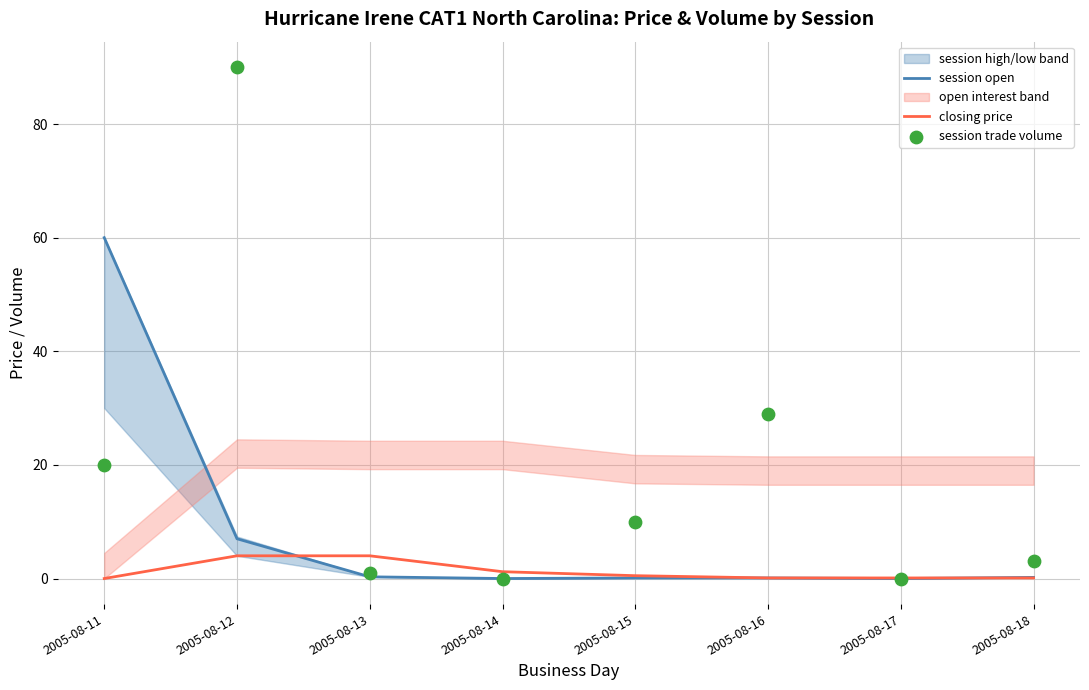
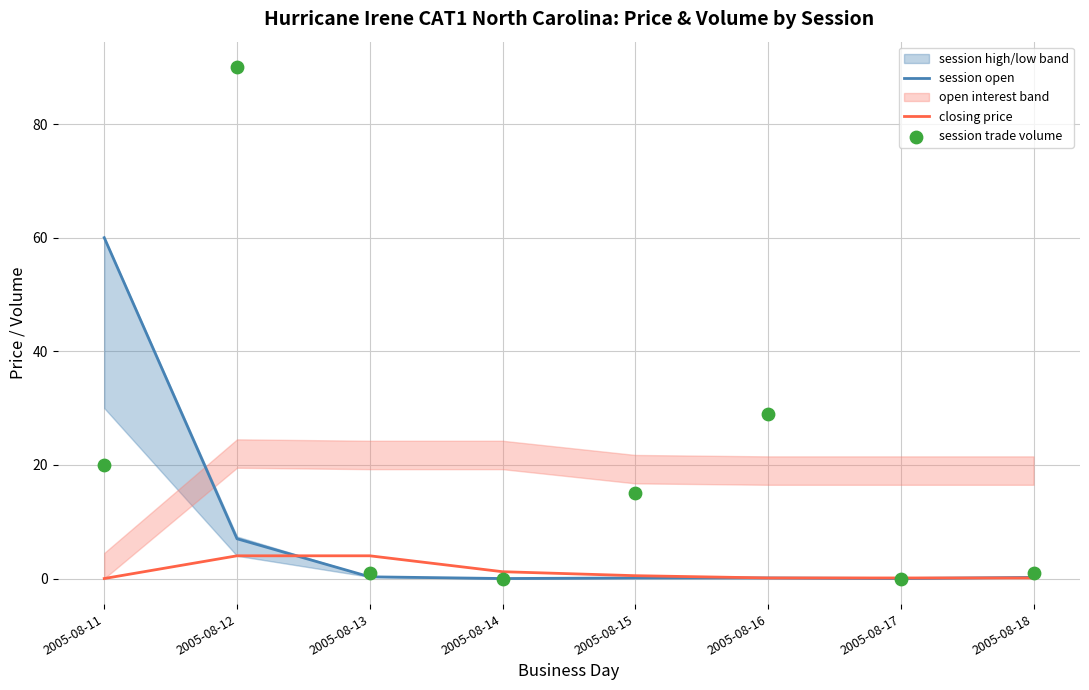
  {
    "session trade volume": {
-     "2005-08-15": 10,
-     "2005-08-18": 3
+     "2005-08-15": 15,
+     "2005-08-18": 1
    }
  }
